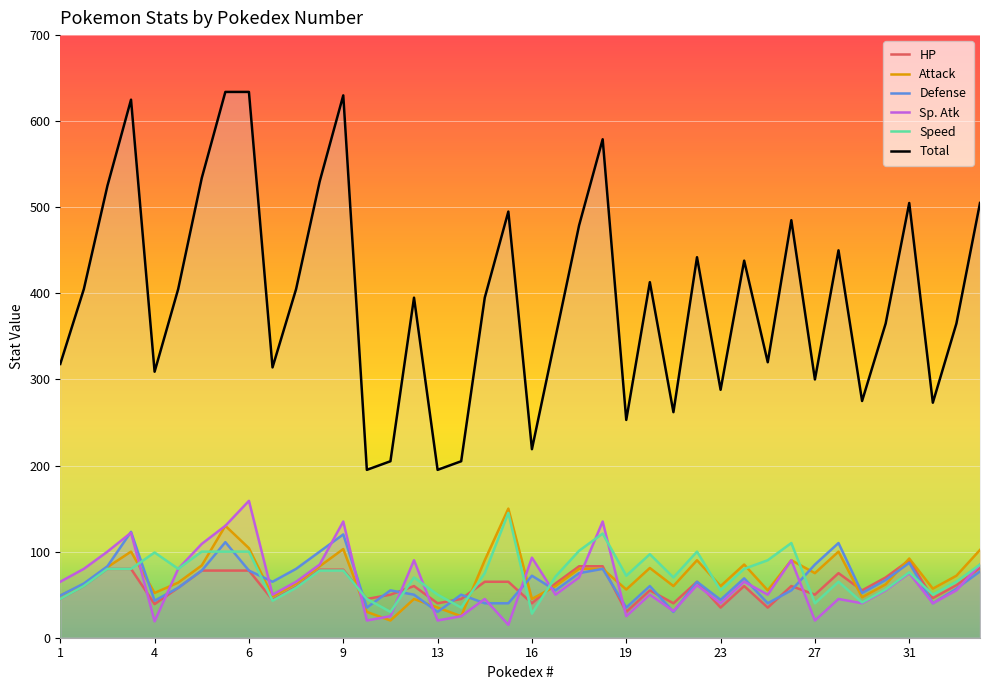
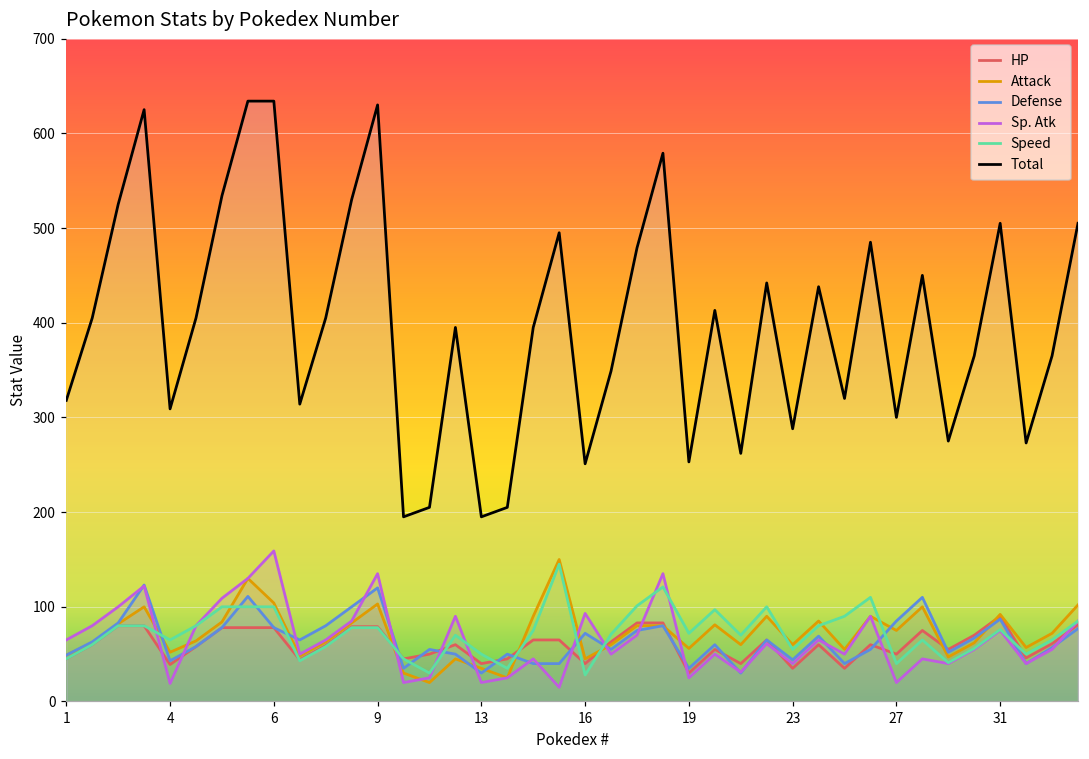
  {
    "HP": {
      "4": 40,
      "16": 40
    },
    "Attack": {
      "4": 50,
      "16": 50
    },
    "Defense": {
      "4": 40,
      "16": 70
    },
    "Sp. Atk": {
      "4": 20,
      "16": 90
    },
    "Speed": {
-     "4": 100,
+     "4": 70,
      "16": 30
    },
    "Total": {
      "4": 310,
-     "16": 220
+     "16": 250
    }
  }
